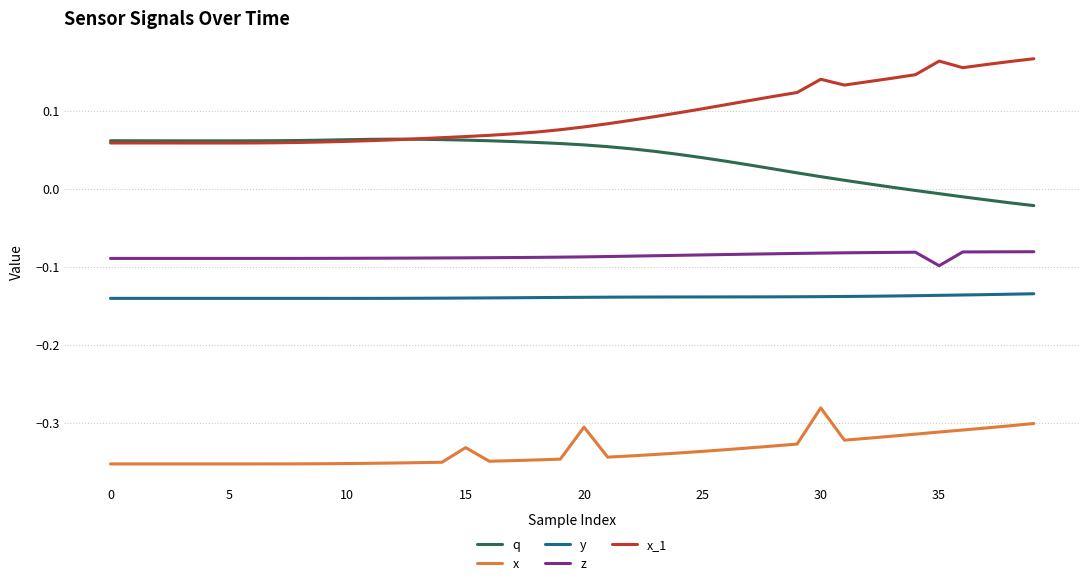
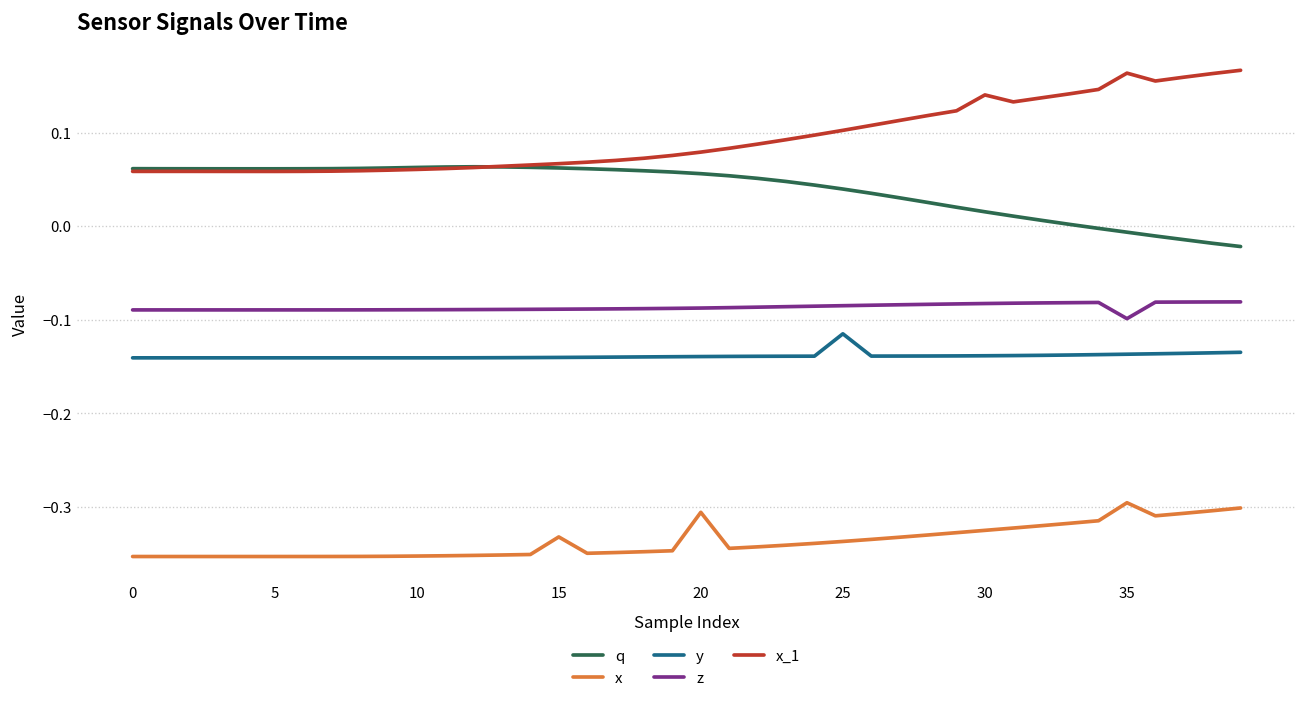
  {
    "q": {
      "15": 0.06,
      "20": 0.06,
      "25": 0.04,
      "30": 0.02,
      "35": -0.01
    },
    "x": {
      "0": -0.35,
      "5": -0.35,
      "10": -0.35,
      "15": -0.33,
      "20": -0.31,
      "25": -0.34,
-     "30": -0.28,
-     "35": -0.31
+     "30": -0.32,
+     "35": -0.30
    },
    "y": {
      "0": -0.14,
      "5": -0.14,
      "10": -0.14,
      "15": -0.14,
      "20": -0.14,
-     "25": -0.14,
+     "25": -0.11,
      "30": -0.14,
      "35": -0.14
    },
    "z": {
      "0": -0.09,
      "5": -0.09,
      "10": -0.09,
      "15": -0.09,
      "20": -0.09,
      "25": -0.08,
      "30": -0.08,
      "35": -0.10
    },
    "x_1": {
      "15": 0.07,
      "20": 0.08,
      "25": 0.10,
      "30": 0.14,
      "35": 0.16
    }
  }
